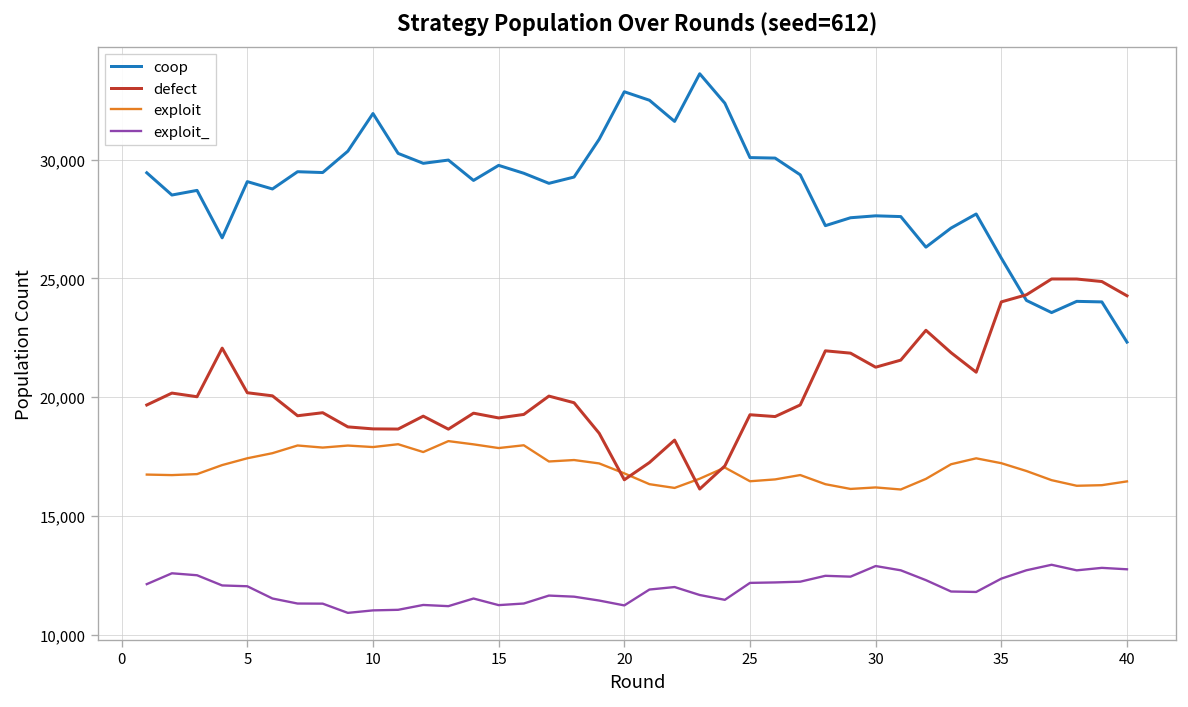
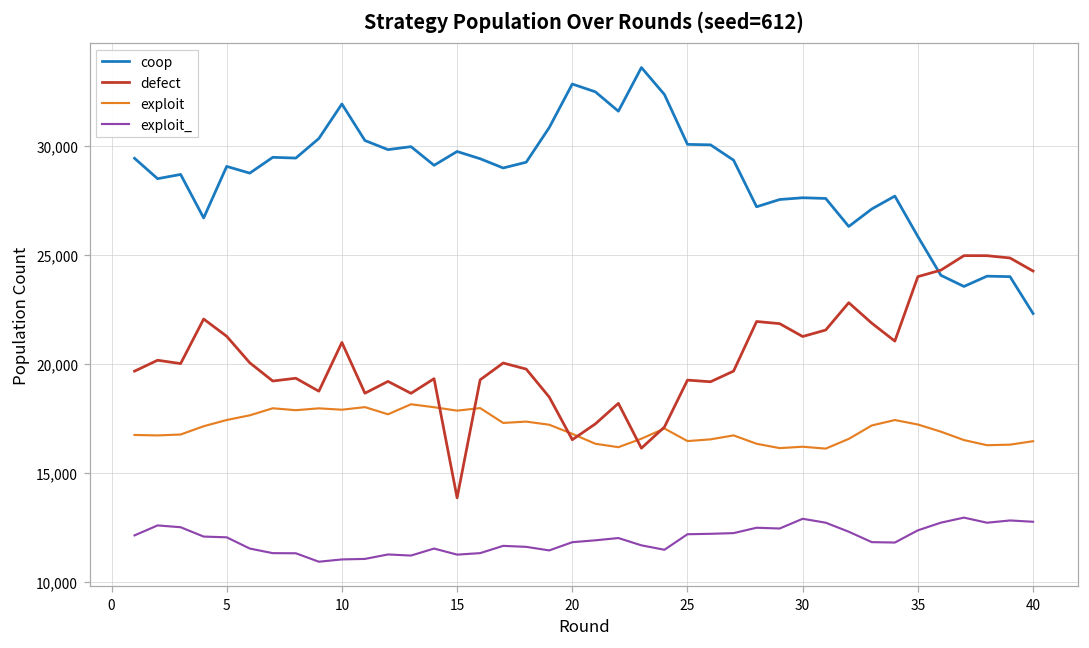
  {
    "coop": {
      "5": "29,100",
      "10": "31,900",
      "15": "29,800",
      "20": "32,900",
      "25": "30,100",
      "30": "27,600",
      "35": "25,900",
      "40": "22,300"
    },
    "defect": {
-     "5": "20,200",
-     "10": "18,700",
-     "15": "19,100",
+     "5": "21,300",
+     "10": "21,000",
+     "15": "13,900",
      "20": "16,500",
      "25": "19,300",
      "30": "21,300",
      "35": "24,000",
      "40": "24,300"
    },
    "exploit": {
      "5": "17,400",
      "10": "17,900",
      "15": "17,900",
      "20": "16,800",
      "25": "16,500",
      "30": "16,200",
      "35": "17,200",
      "40": "16,500"
    },
    "exploit_": {
      "5": "12,000",
      "10": "11,000",
      "15": "11,300",
-     "20": "11,200",
+     "20": "11,800",
      "25": "12,200",
      "30": "12,900",
      "35": "12,400",
      "40": "12,800"
    }
  }
